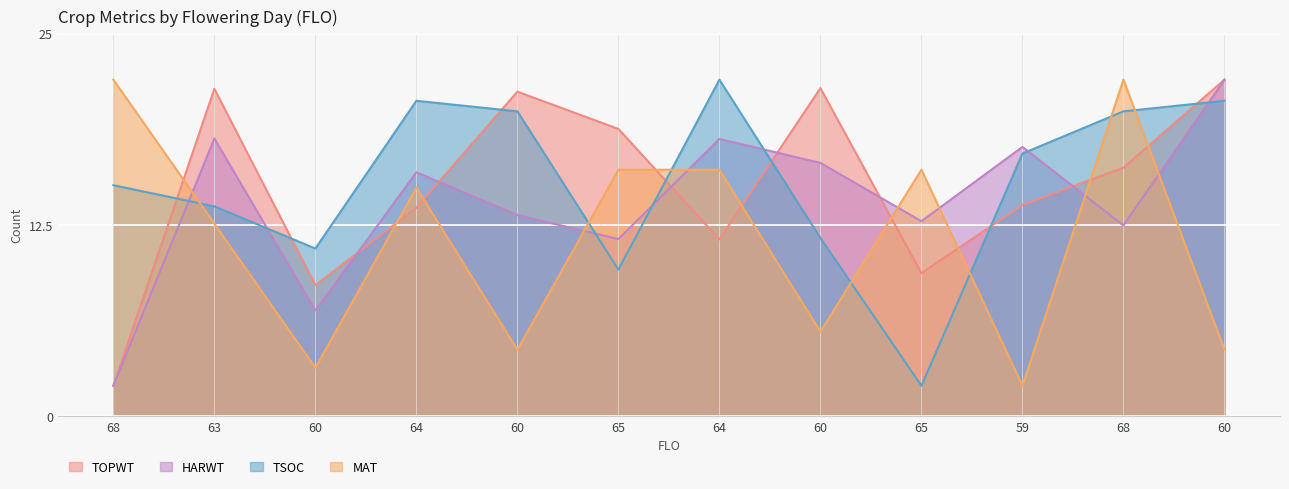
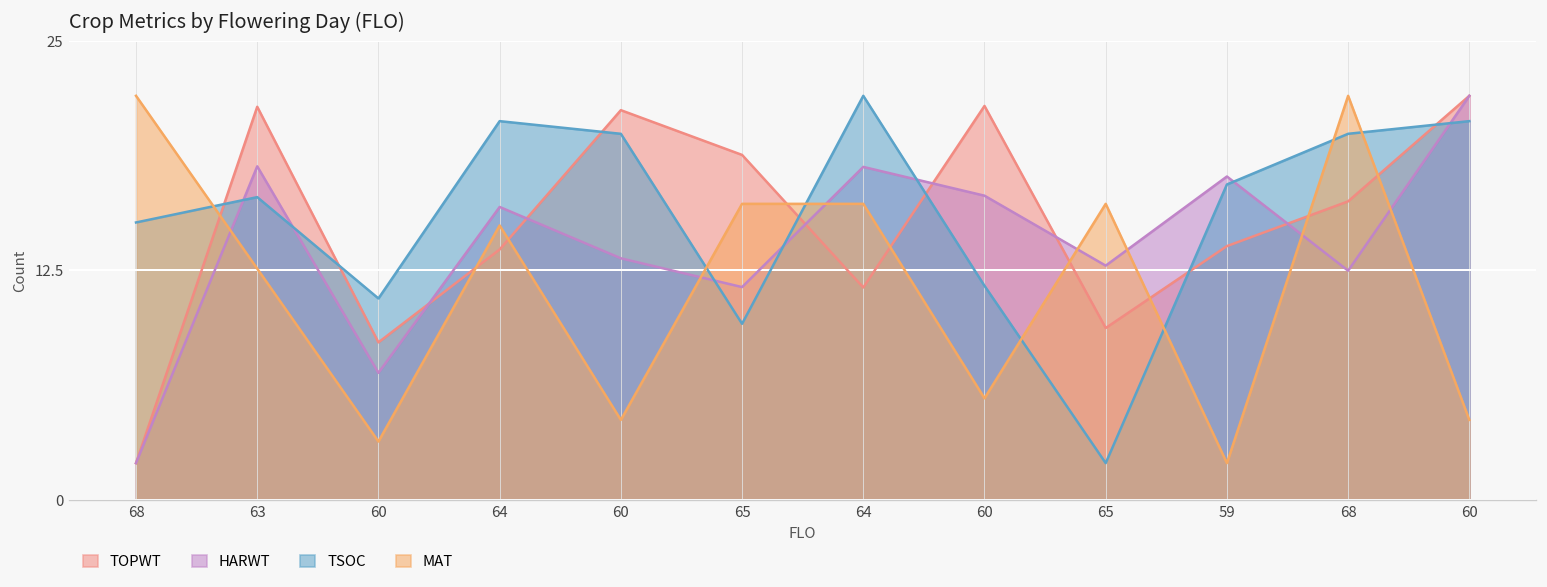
  {
    "HARWT": {
      "63": 18.2,
      "59": 17.6
    },
    "TSOC": {
-     "63": 13.7,
+     "63": 16.5,
      "59": 17.2
    }
  }
